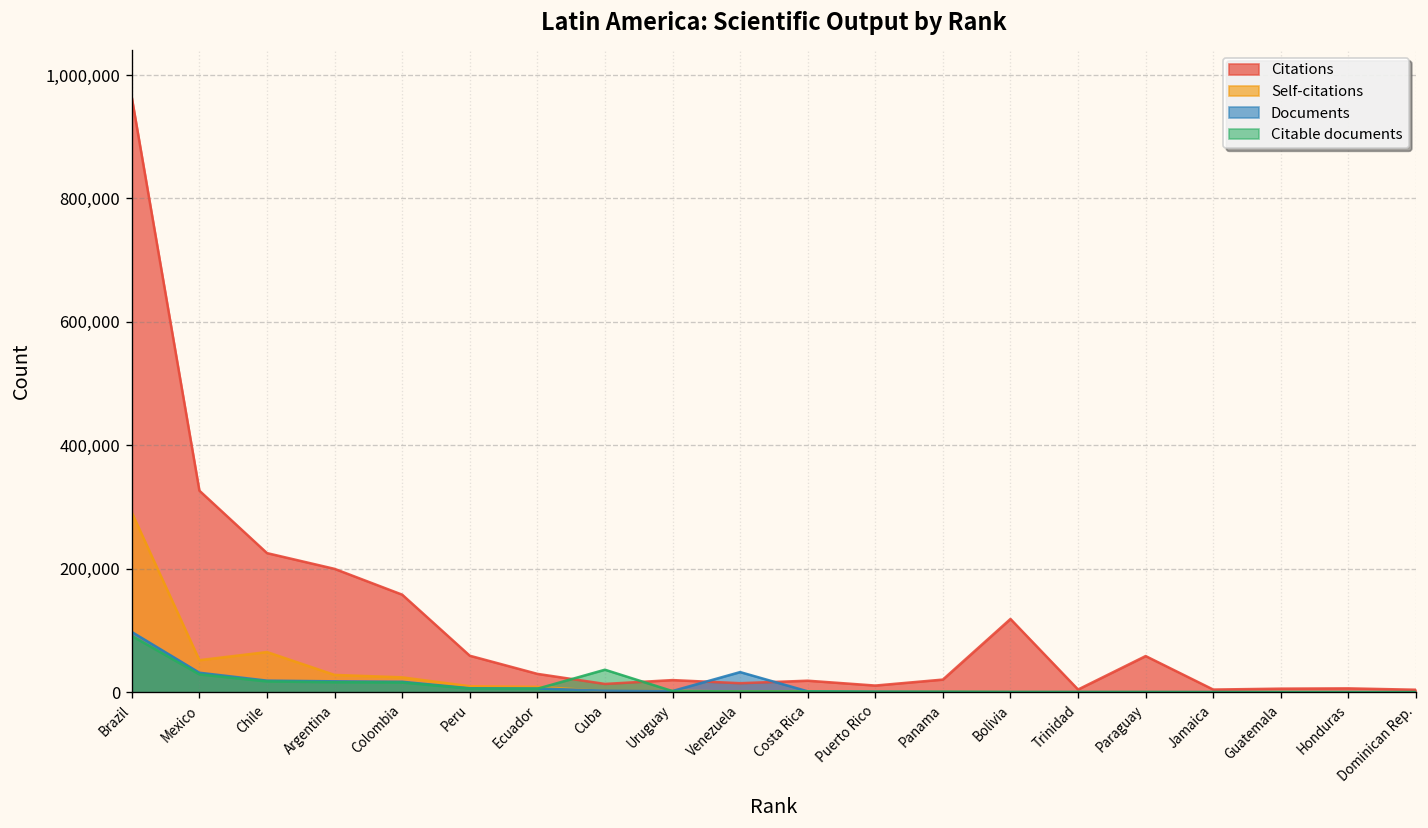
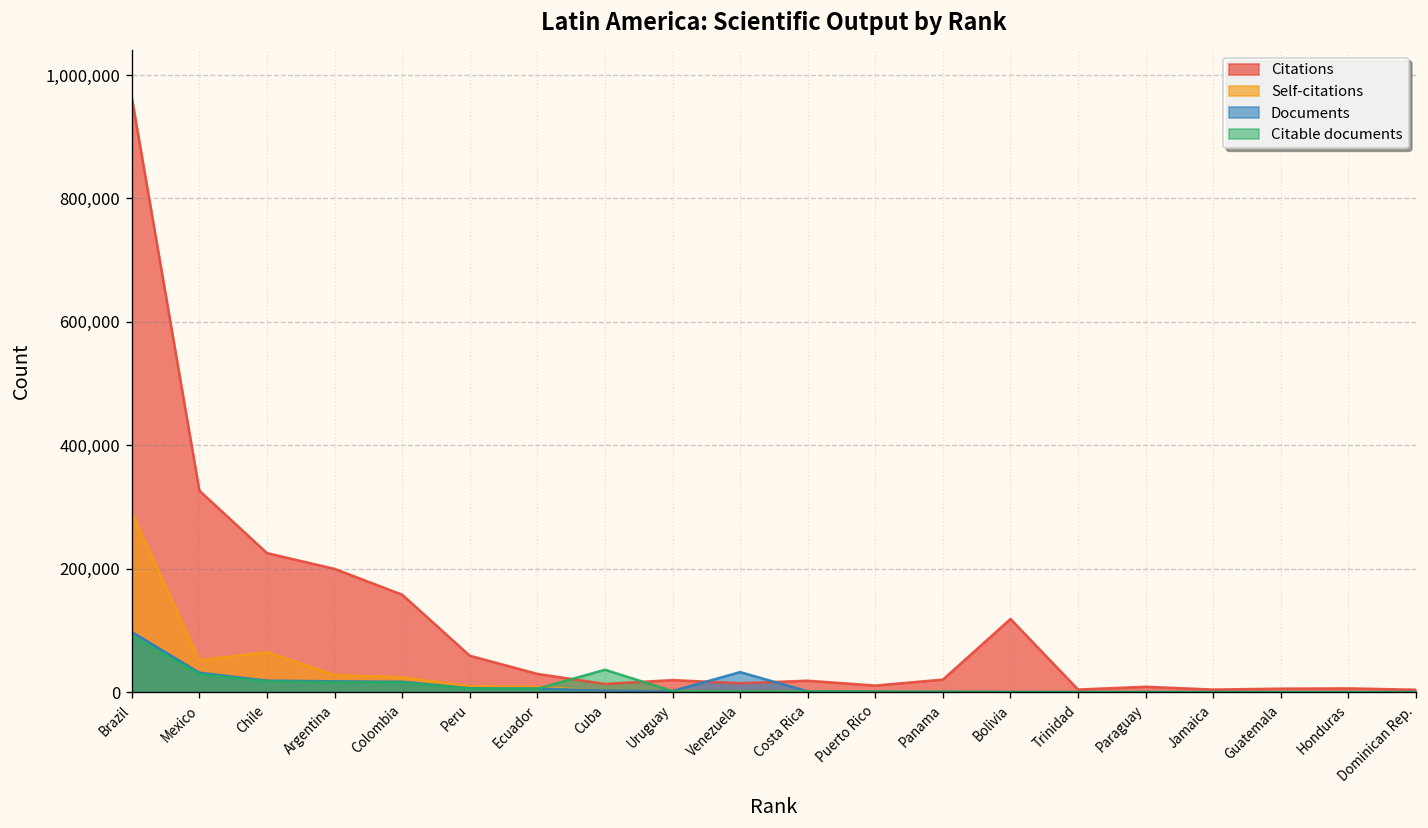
  {
    "Citations": {
      "Brazil": "960,000",
      "Mexico": "330,000",
      "Chile": "230,000",
      "Argentina": "200,000",
      "Colombia": "160,000",
      "Peru": "60,000",
      "Ecuador": "30,000",
      "Cuba": "10,000",
      "Uruguay": "20,000",
      "Venezuela": "10,000",
      "Costa Rica": "20,000",
      "Puerto Rico": "10,000",
      "Panama": "20,000",
      "Bolivia": "120,000",
-     "Paraguay": "60,000",
+     "Paraguay": "10,000",
      "Guatemala": "10,000",
      "Honduras": "10,000"
    },
    "Self-citations": {
      "Brazil": "290,000",
      "Mexico": "50,000",
      "Chile": "70,000",
      "Argentina": "30,000",
      "Colombia": "20,000"
    },
    "Documents": {
      "Brazil": "100,000",
      "Venezuela": "30,000"
    },
    "Citable documents": {
      "Brazil": "90,000",
      "Cuba": "40,000"
    }
  }
